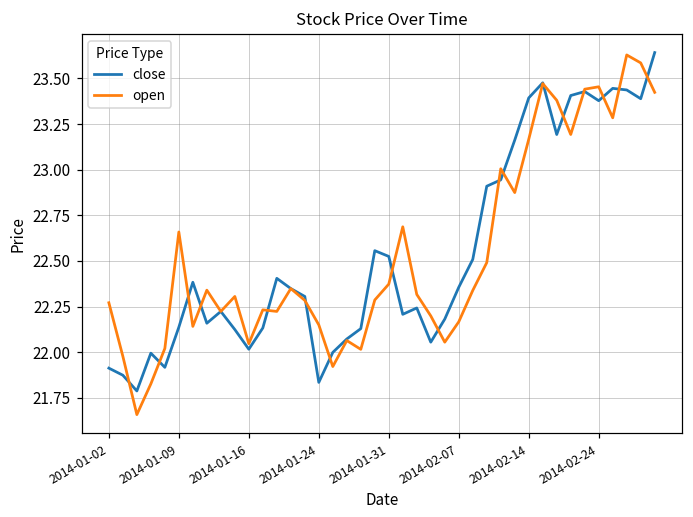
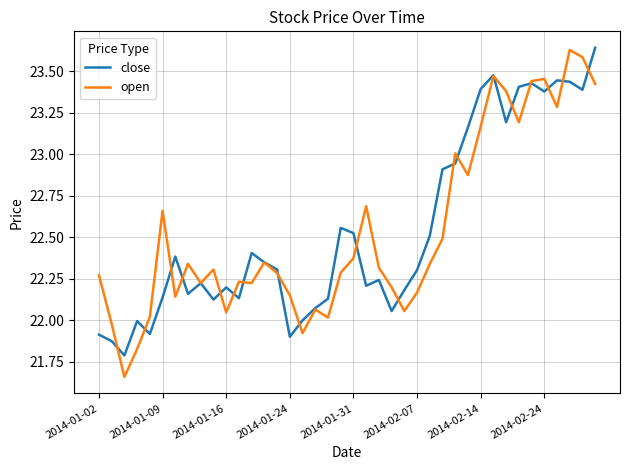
  {
    "close": {
      "2014-01-02": 21.91,
      "2014-01-09": 22.14,
-     "2014-01-16": 22.02,
-     "2014-01-24": 21.83,
+     "2014-01-16": 22.20,
+     "2014-01-24": 21.90,
      "2014-01-31": 22.53,
-     "2014-02-07": 22.36,
+     "2014-02-07": 22.30,
      "2014-02-14": 23.39,
      "2014-02-24": 23.38
    },
    "open": {
      "2014-01-02": 22.27,
      "2014-01-09": 22.66,
      "2014-01-16": 22.05,
      "2014-01-24": 22.15,
      "2014-01-31": 22.37,
      "2014-02-07": 22.17,
      "2014-02-14": 23.17,
      "2014-02-24": 23.45
    }
  }
